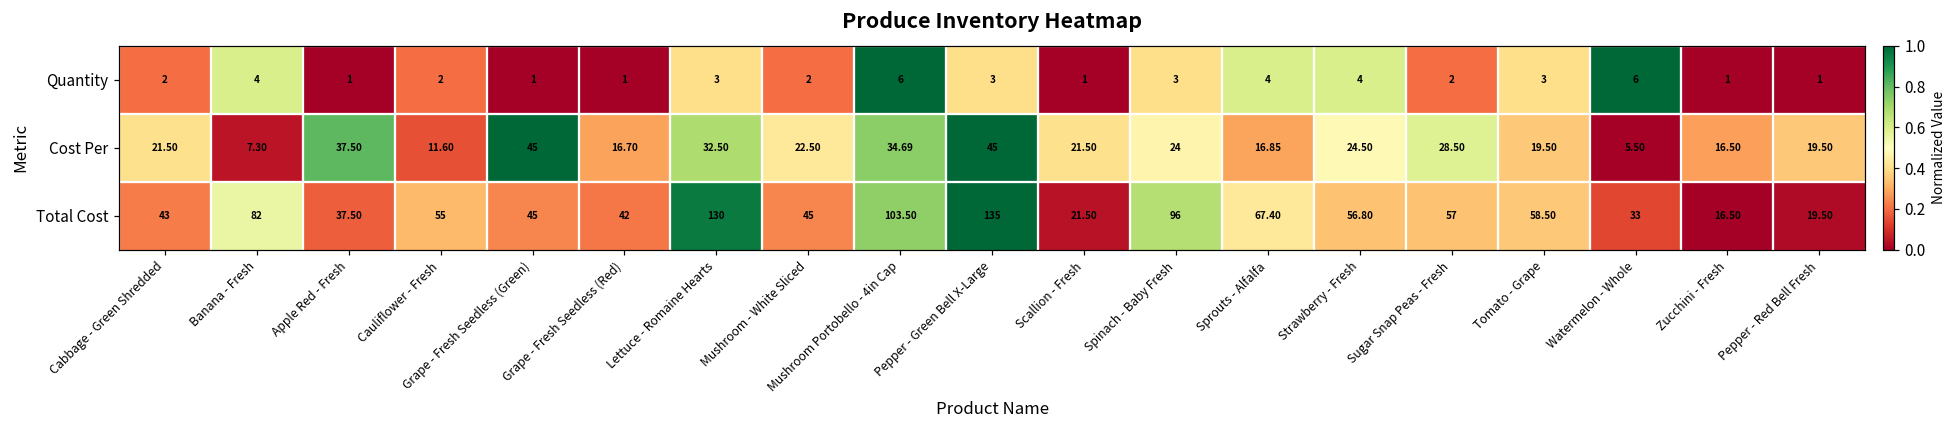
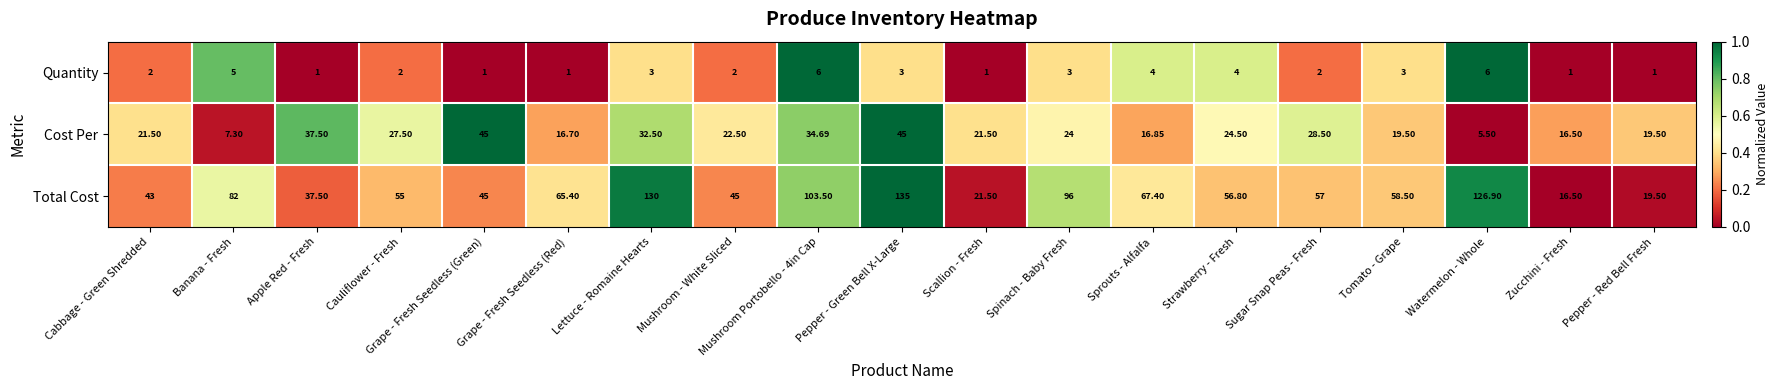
  {
    "Quantity": {
      "Cabbage - Green Shredded": 2,
-     "Banana - Fresh": 4,
+     "Banana - Fresh": 5,
      "Apple Red - Fresh": 1,
      "Cauliflower - Fresh": 2,
      "Grape - Fresh Seedless (Green)": 1,
      "Grape - Fresh Seedless (Red)": 1,
      "Lettuce - Romaine Hearts": 3,
      "Mushroom - White Sliced": 2,
      "Mushroom Portobello - 4in Cap": 6,
      "Pepper - Green Bell X-Large": 3,
      "Scallion - Fresh": 1,
      "Spinach - Baby Fresh": 3,
      "Sprouts - Alfalfa": 4,
      "Strawberry - Fresh": 4,
      "Sugar Snap Peas - Fresh": 2,
      "Tomato - Grape": 3,
      "Watermelon - Whole": 6,
      "Zucchini - Fresh": 1,
      "Pepper - Red Bell Fresh": 1
    },
    "Cost Per": {
      "Cabbage - Green Shredded": 21.50,
      "Banana - Fresh": 7.30,
      "Apple Red - Fresh": 37.50,
-     "Cauliflower - Fresh": 11.60,
+     "Cauliflower - Fresh": 27.50,
      "Grape - Fresh Seedless (Green)": 45,
      "Grape - Fresh Seedless (Red)": 16.70,
      "Lettuce - Romaine Hearts": 32.50,
      "Mushroom - White Sliced": 22.50,
      "Mushroom Portobello - 4in Cap": 34.69,
      "Pepper - Green Bell X-Large": 45,
      "Scallion - Fresh": 21.50,
      "Spinach - Baby Fresh": 24,
      "Sprouts - Alfalfa": 16.85,
      "Strawberry - Fresh": 24.50,
      "Sugar Snap Peas - Fresh": 28.50,
      "Tomato - Grape": 19.50,
      "Watermelon - Whole": 5.50,
      "Zucchini - Fresh": 16.50,
      "Pepper - Red Bell Fresh": 19.50
    },
    "Total Cost": {
      "Cabbage - Green Shredded": 43,
      "Banana - Fresh": 82,
      "Apple Red - Fresh": 37.50,
      "Cauliflower - Fresh": 55,
      "Grape - Fresh Seedless (Green)": 45,
-     "Grape - Fresh Seedless (Red)": 42,
+     "Grape - Fresh Seedless (Red)": 65.40,
      "Lettuce - Romaine Hearts": 130,
      "Mushroom - White Sliced": 45,
      "Mushroom Portobello - 4in Cap": 103.50,
      "Pepper - Green Bell X-Large": 135,
      "Scallion - Fresh": 21.50,
      "Spinach - Baby Fresh": 96,
      "Sprouts - Alfalfa": 67.40,
      "Strawberry - Fresh": 56.80,
      "Sugar Snap Peas - Fresh": 57,
      "Tomato - Grape": 58.50,
-     "Watermelon - Whole": 33,
+     "Watermelon - Whole": 126.90,
      "Zucchini - Fresh": 16.50,
      "Pepper - Red Bell Fresh": 19.50
    }
  }
